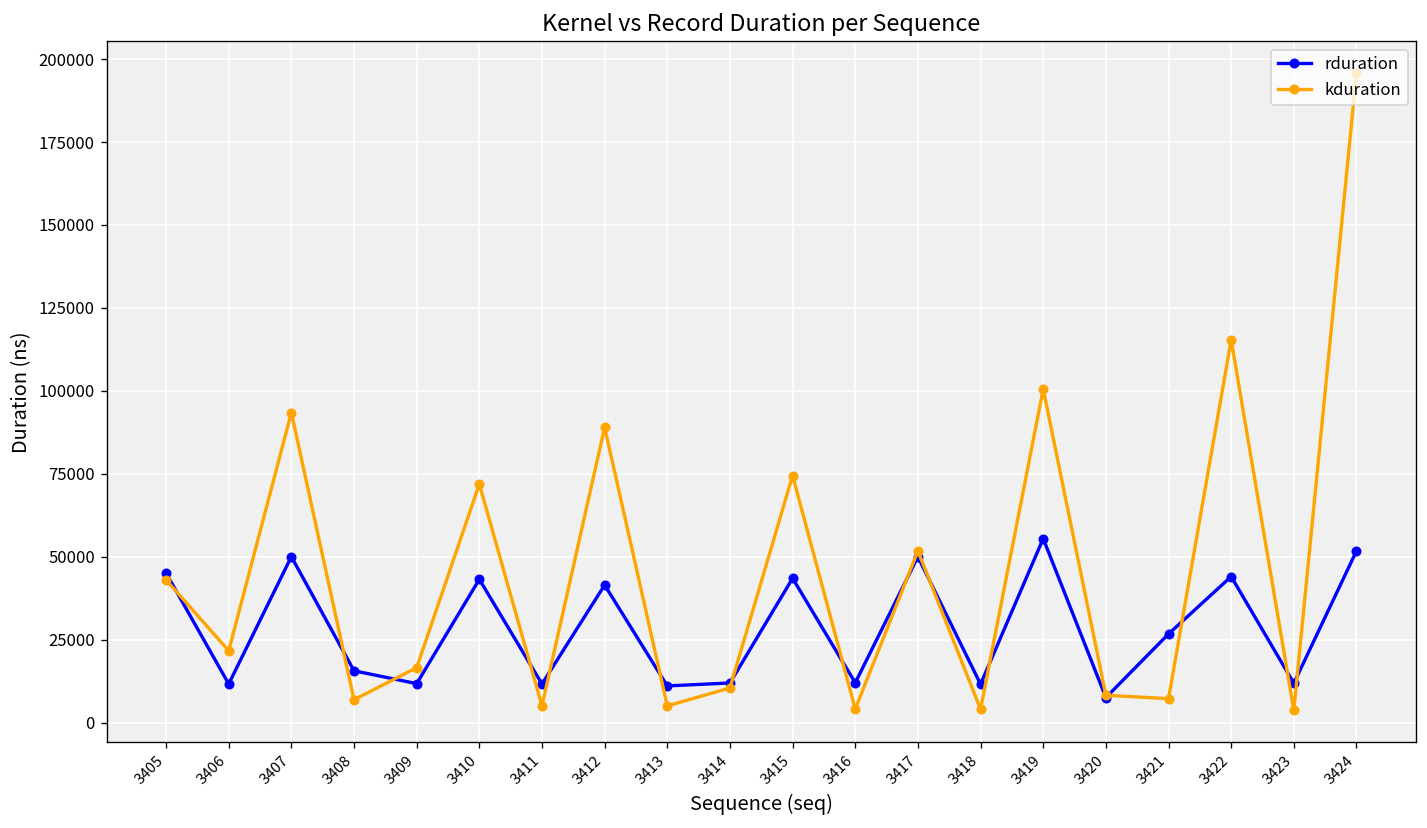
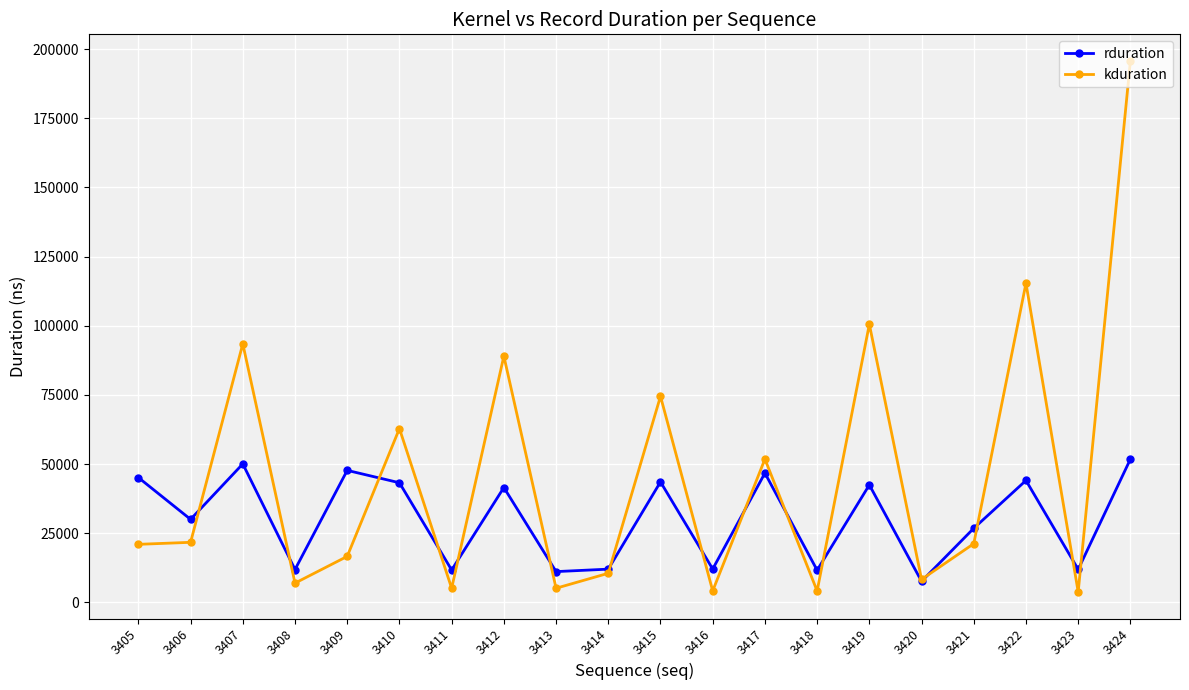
  {
    "rduration": {
      "3405": 45000,
-     "3406": 12000,
+     "3406": 30000,
      "3407": 50000,
-     "3408": 16000,
-     "3409": 12000,
+     "3408": 12000,
+     "3409": 48000,
      "3410": 43000,
      "3411": 12000,
      "3412": 42000,
      "3413": 11000,
      "3414": 12000,
      "3415": 44000,
      "3416": 12000,
-     "3417": 50000,
+     "3417": 47000,
      "3418": 12000,
-     "3419": 56000,
+     "3419": 42000,
      "3421": 27000,
      "3422": 44000,
      "3423": 12000,
      "3424": 52000
    },
    "kduration": {
-     "3405": 43000,
+     "3405": 21000,
      "3406": 22000,
      "3407": 93000,
      "3408": 7000,
      "3409": 17000,
-     "3410": 72000,
+     "3410": 63000,
      "3411": 5000,
      "3412": 89000,
      "3413": 5000,
      "3414": 10000,
      "3415": 74000,
      "3416": 4000,
      "3417": 52000,
      "3418": 4000,
      "3419": 101000,
-     "3421": 7000,
+     "3421": 21000,
      "3422": 115000,
      "3423": 4000
    }
  }
